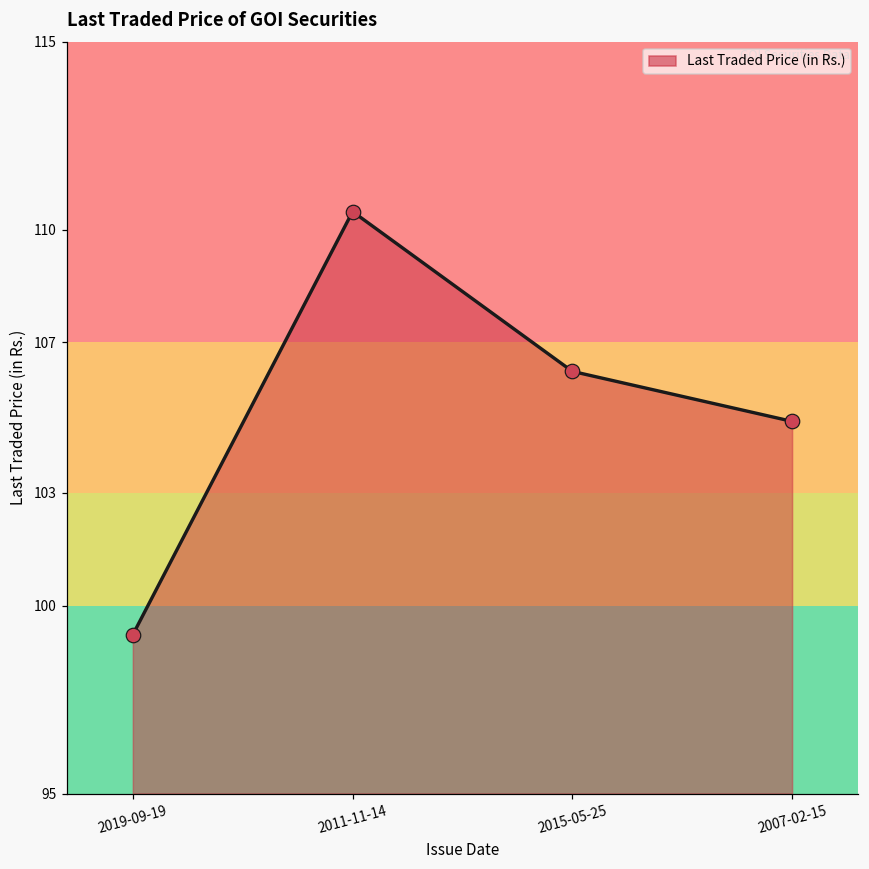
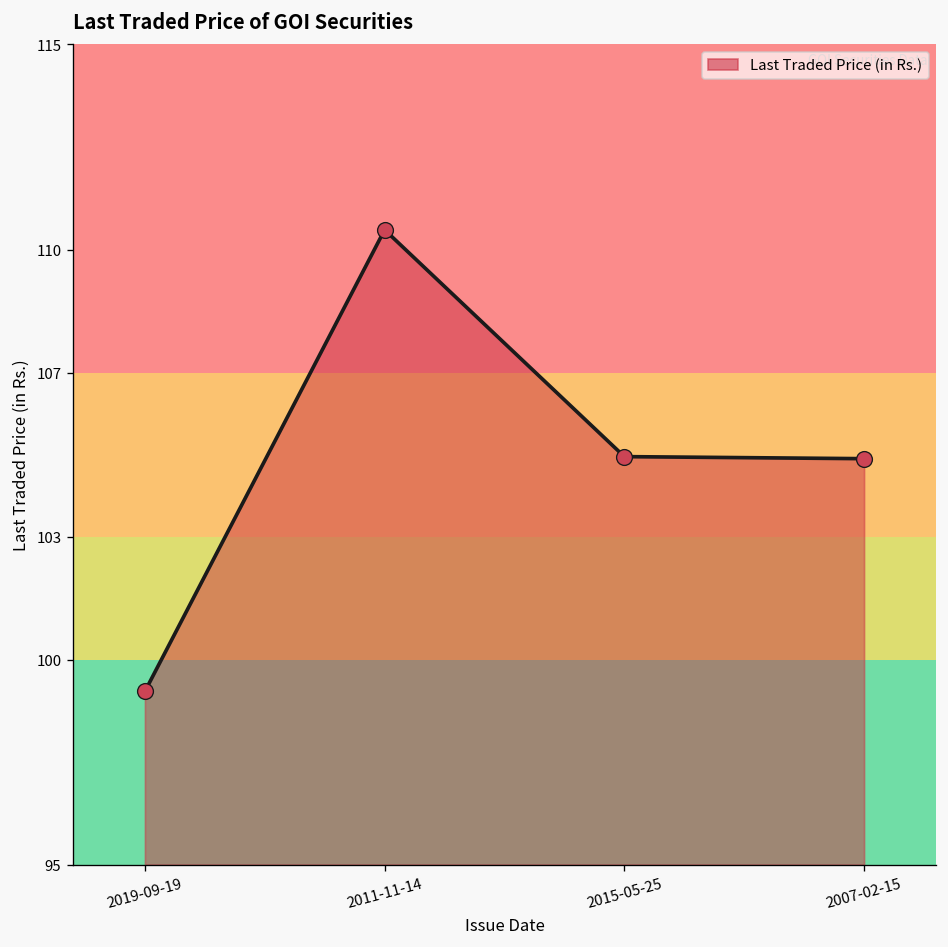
  {
    "2019-09-19": 99.2,
    "2011-11-14": 110.5,
-   "2015-05-25": 106.2,
+   "2015-05-25": 105.0,
    "2007-02-15": 104.9
  }
